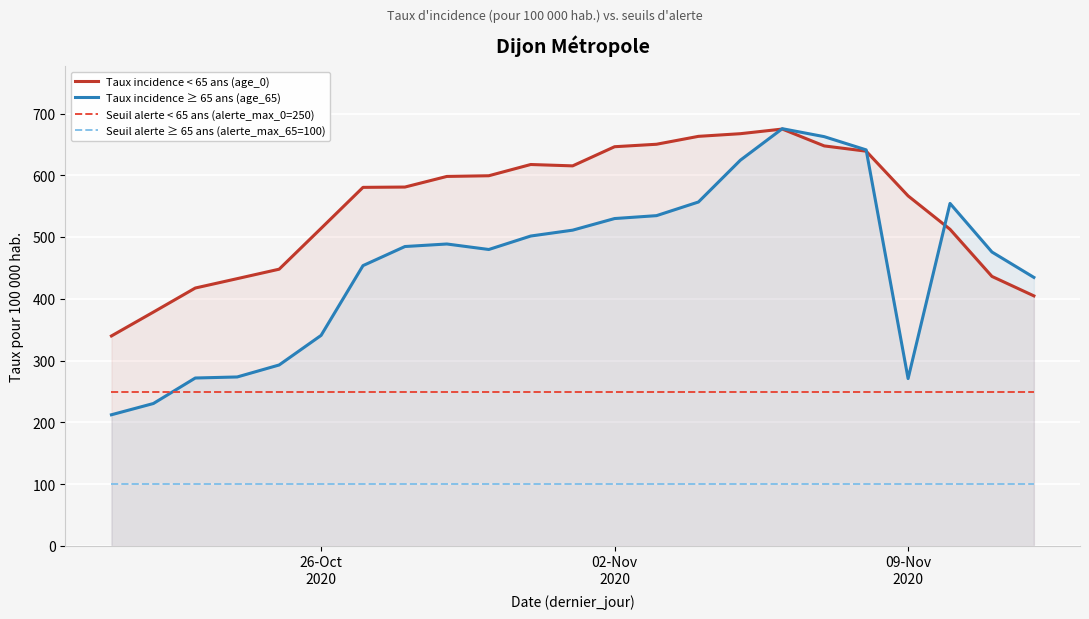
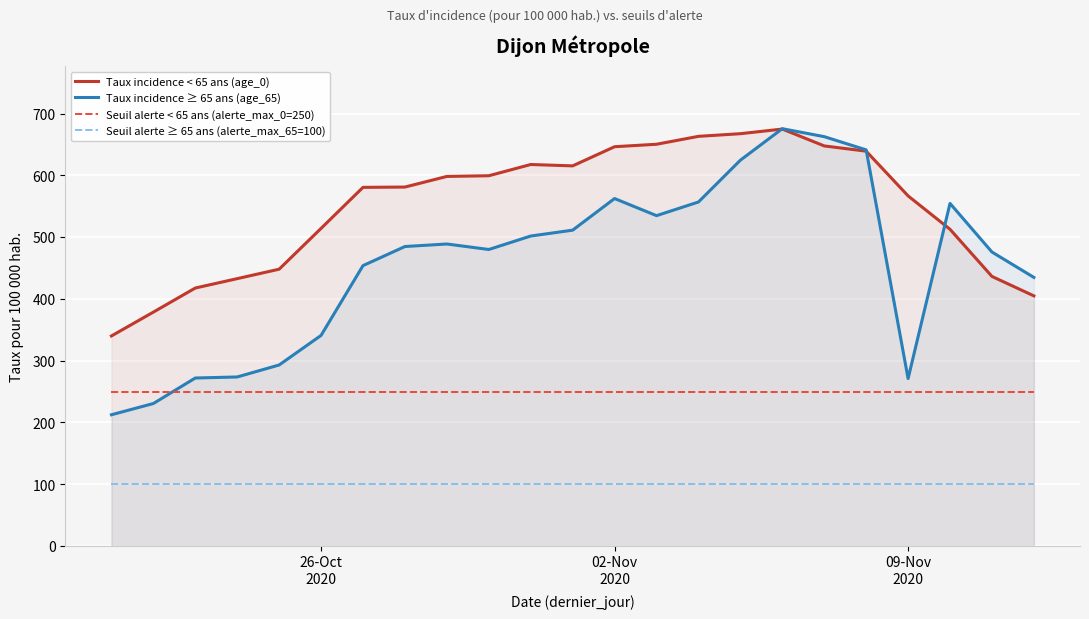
  {
    "Taux incidence ≥ 65 ans (age_65)": {
      "26-Oct 2020": 340,
-     "02-Nov 2020": 530,
+     "02-Nov 2020": 560,
      "09-Nov 2020": 270
    },
    "Seuil alerte ≥ 65 ans (alerte_max_65=100)": {
      "26-Oct 2020": 100,
      "02-Nov 2020": 100,
      "09-Nov 2020": 100
    }
  }
